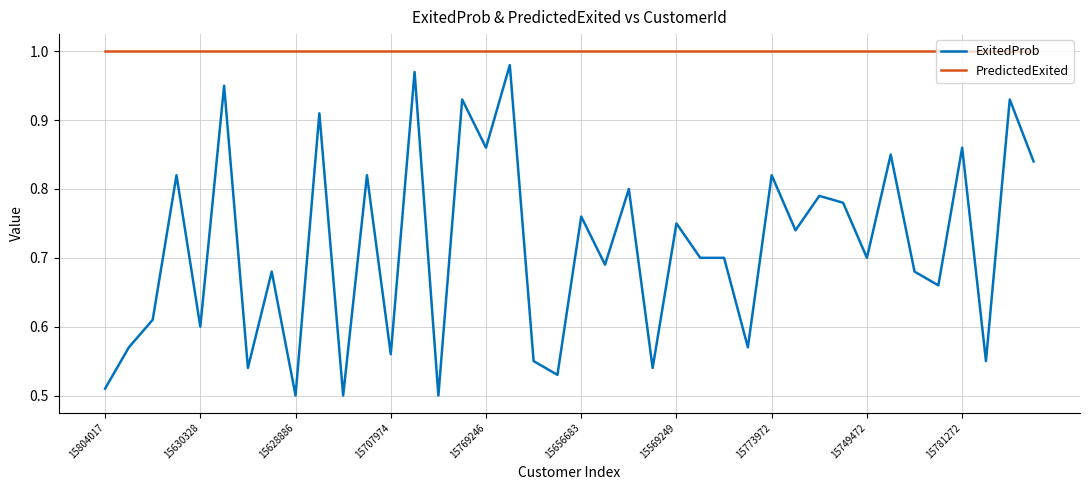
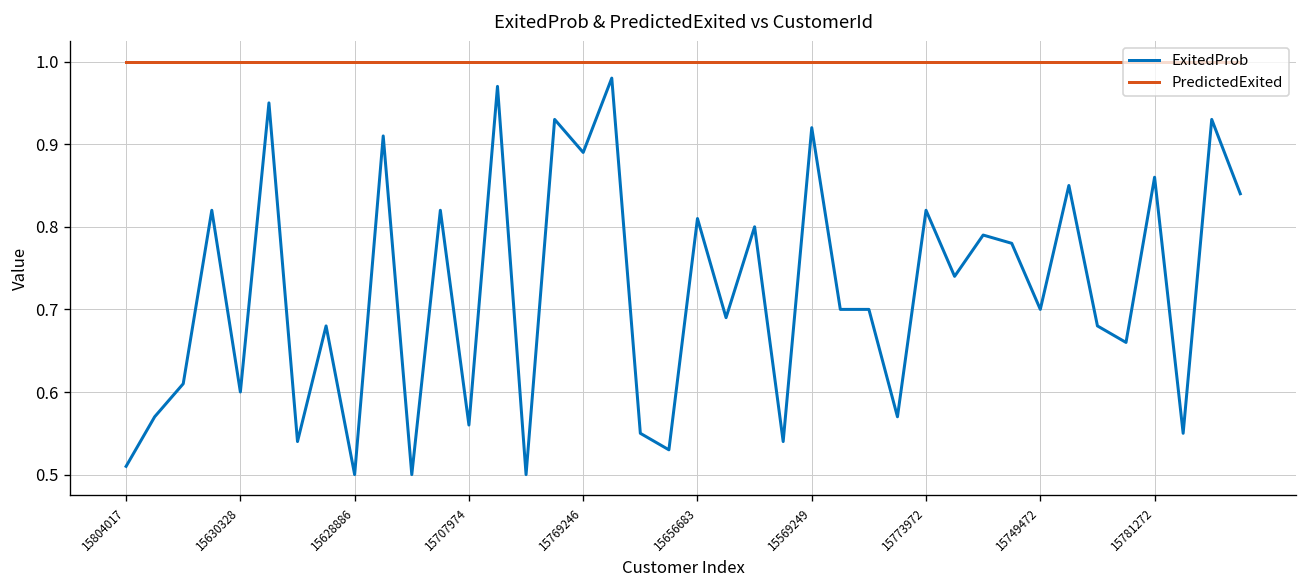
  {
    "ExitedProb": {
      "15804017": 0.51,
      "15630328": 0.60,
      "15628886": 0.50,
      "15707974": 0.56,
-     "15769246": 0.86,
-     "15656683": 0.76,
-     "15569249": 0.75,
+     "15769246": 0.89,
+     "15656683": 0.81,
+     "15569249": 0.92,
      "15773972": 0.82,
      "15749472": 0.70,
      "15781272": 0.86
    },
    "PredictedExited": {
      "15804017": 1.00,
      "15630328": 1.00,
      "15628886": 1.00,
      "15707974": 1.00,
      "15769246": 1.00,
      "15656683": 1.00,
      "15569249": 1.00,
      "15773972": 1.00,
      "15749472": 1.00
    }
  }
